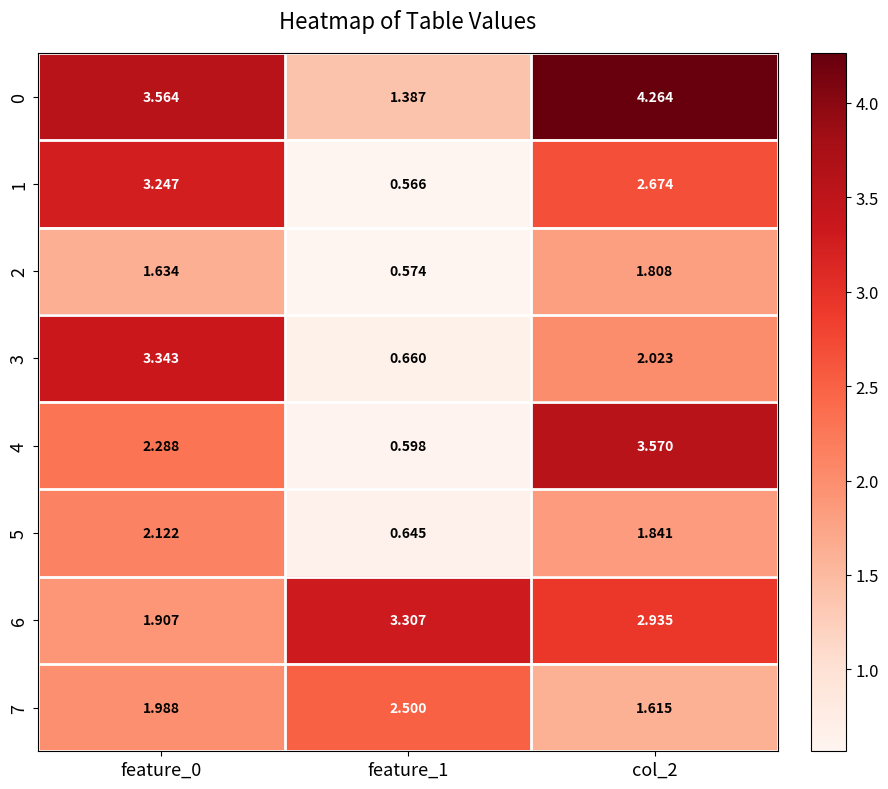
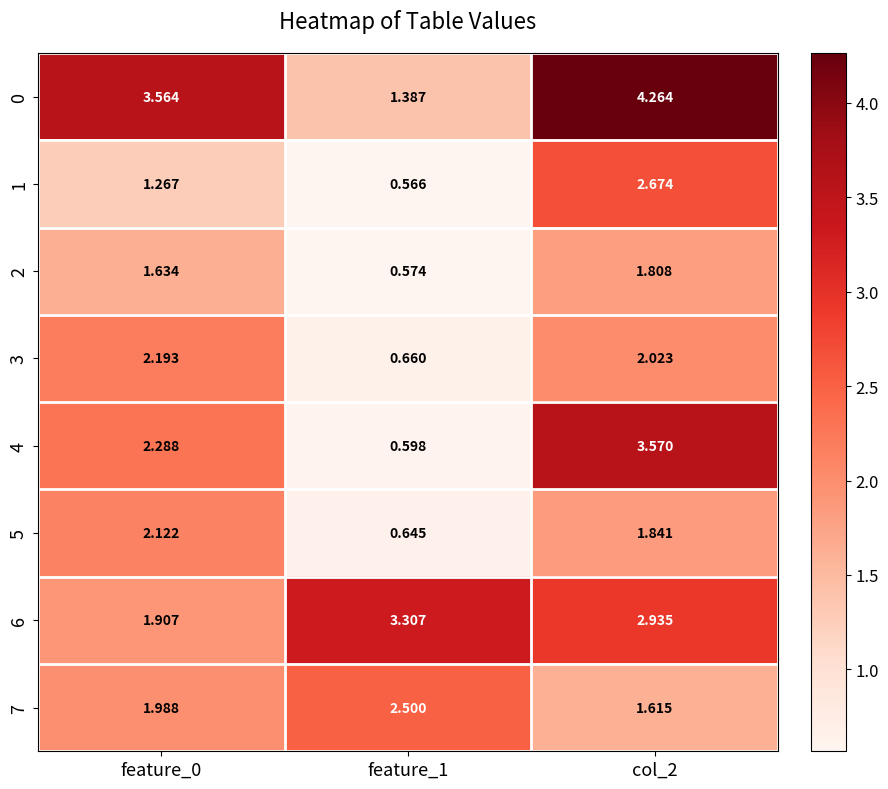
  {
    "0": {
      "feature_0": 3.564,
      "feature_1": 1.387,
      "col_2": 4.264
    },
    "1": {
-     "feature_0": 3.247,
+     "feature_0": 1.267,
      "feature_1": 0.566,
      "col_2": 2.674
    },
    "2": {
      "feature_0": 1.634,
      "feature_1": 0.574,
      "col_2": 1.808
    },
    "3": {
-     "feature_0": 3.343,
+     "feature_0": 2.193,
      "feature_1": 0.660,
      "col_2": 2.023
    },
    "4": {
      "feature_0": 2.288,
      "feature_1": 0.598,
      "col_2": 3.570
    },
    "5": {
      "feature_0": 2.122,
      "feature_1": 0.645,
      "col_2": 1.841
    },
    "6": {
      "feature_0": 1.907,
      "feature_1": 3.307,
      "col_2": 2.935
    },
    "7": {
      "feature_0": 1.988,
      "feature_1": 2.500,
      "col_2": 1.615
    }
  }
